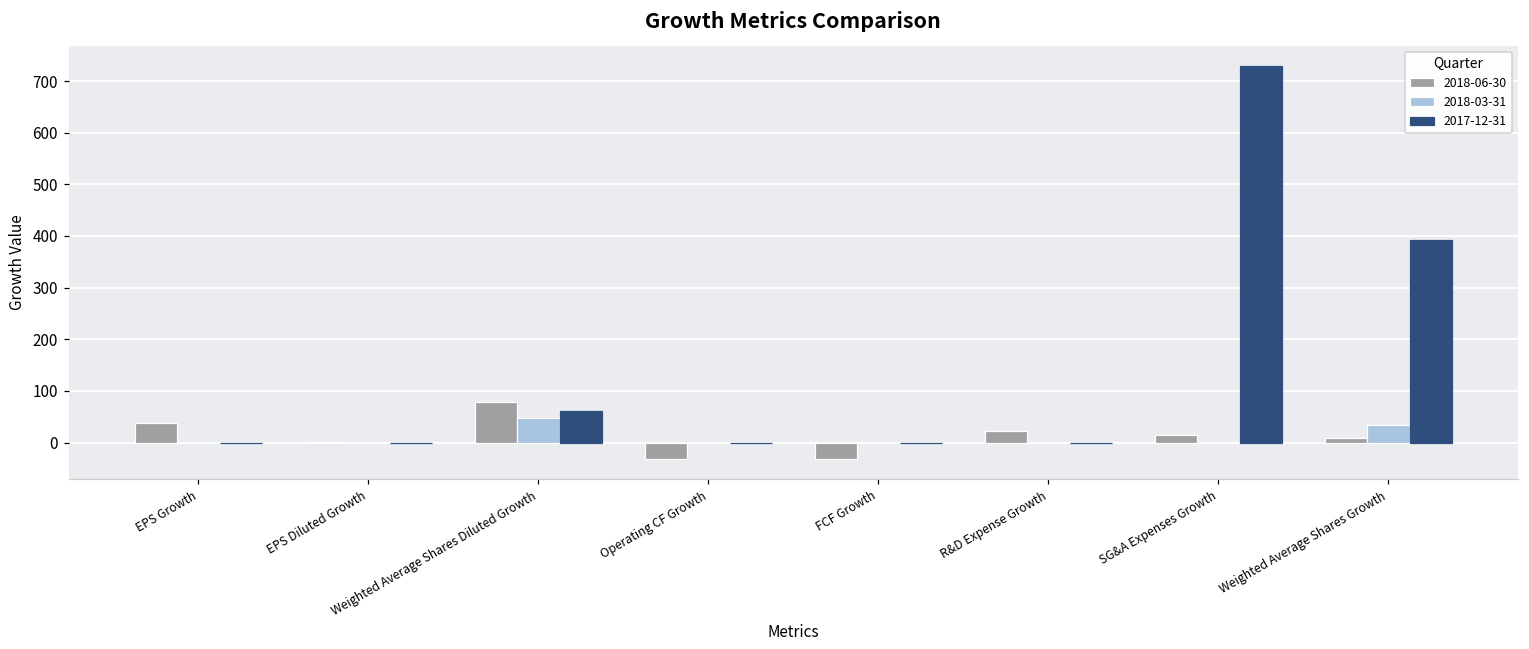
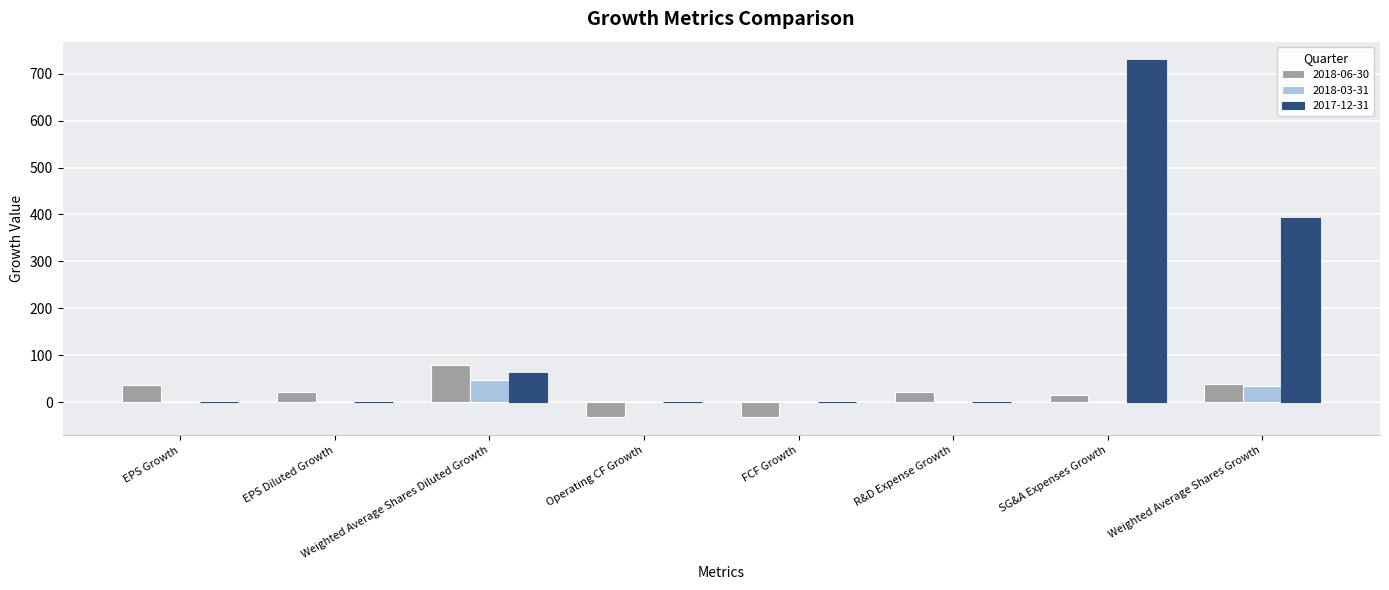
  {
    "2018-06-30": {
      "EPS Growth": 40,
-     "EPS Diluted Growth": 0,
+     "EPS Diluted Growth": 20,
      "Weighted Average Shares Diluted Growth": 80,
      "Operating CF Growth": -30,
      "FCF Growth": -30,
      "R&D Expense Growth": 20,
      "SG&A Expenses Growth": 20,
-     "Weighted Average Shares Growth": 10
+     "Weighted Average Shares Growth": 40
    },
    "2018-03-31": {
      "EPS Growth": 0,
      "EPS Diluted Growth": 0,
      "Weighted Average Shares Diluted Growth": 50,
      "Operating CF Growth": 0,
      "FCF Growth": 0,
      "R&D Expense Growth": 0,
      "SG&A Expenses Growth": 0,
      "Weighted Average Shares Growth": 30
    },
    "2017-12-31": {
      "EPS Growth": 0,
      "EPS Diluted Growth": 0,
      "Weighted Average Shares Diluted Growth": 60,
      "Operating CF Growth": 0,
      "FCF Growth": 0,
      "R&D Expense Growth": 0,
      "SG&A Expenses Growth": 730,
      "Weighted Average Shares Growth": 390
    }
  }
